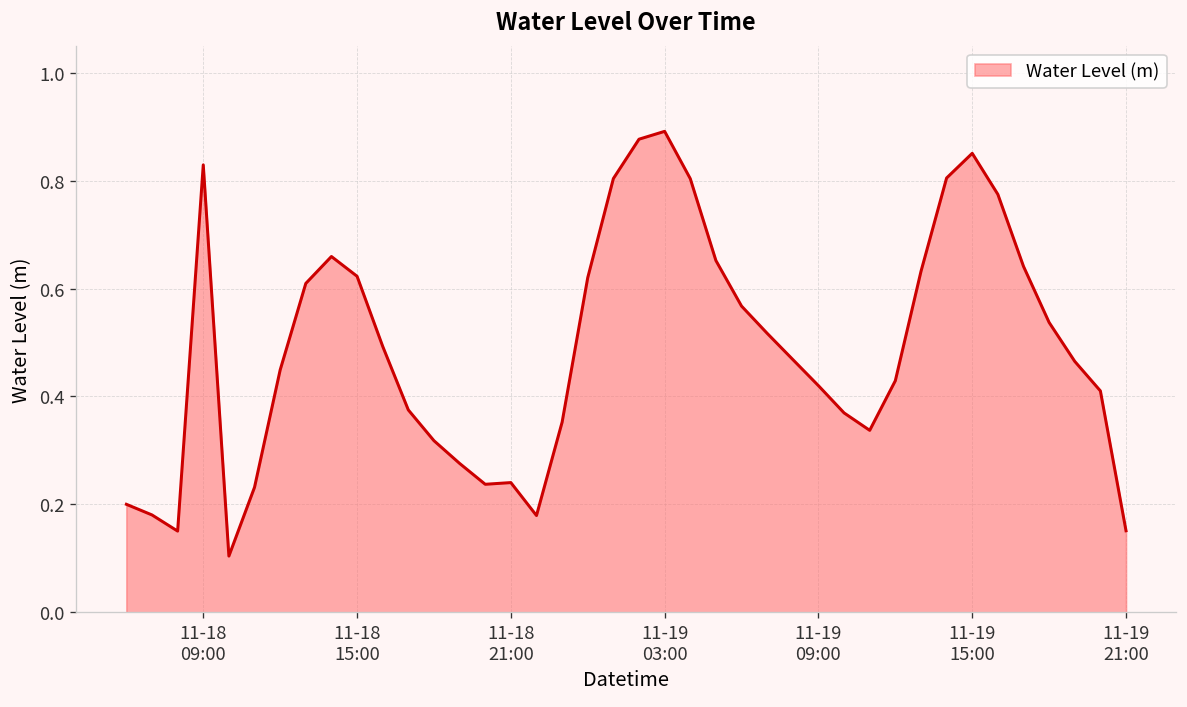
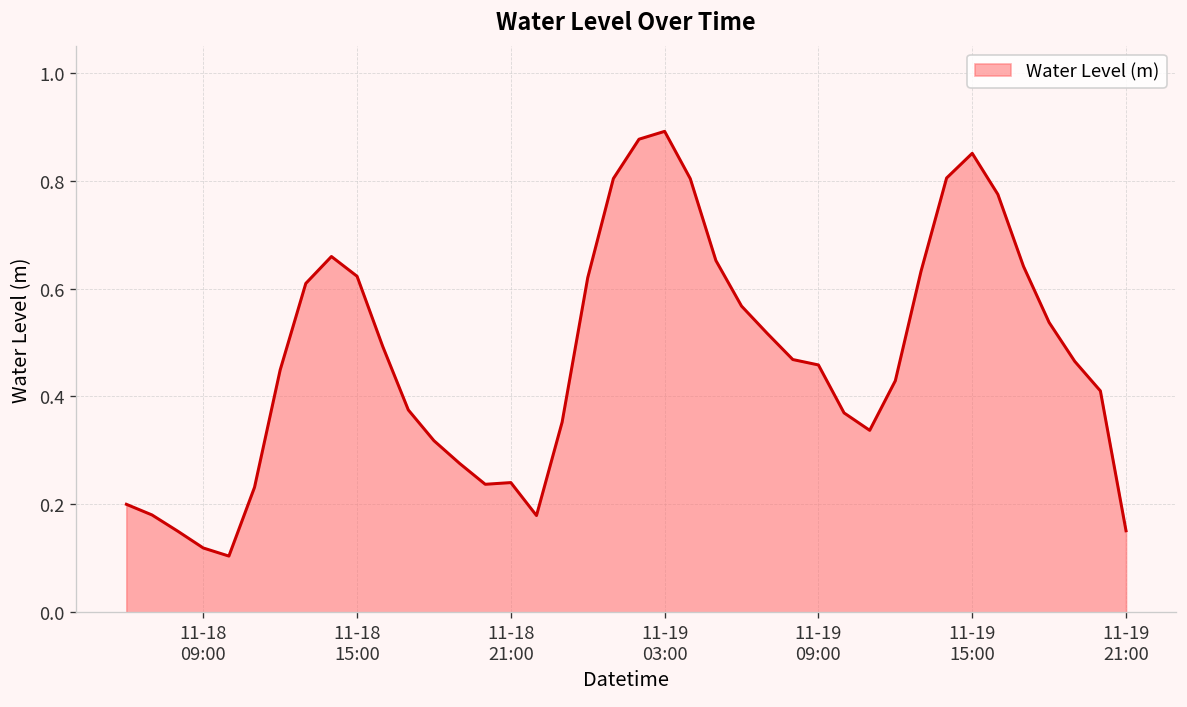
  {
-   "11-18 09:00": 0.83,
+   "11-18 09:00": 0.12,
    "11-18 15:00": 0.62,
    "11-18 21:00": 0.24,
    "11-19 03:00": 0.89,
-   "11-19 09:00": 0.42,
+   "11-19 09:00": 0.46,
    "11-19 15:00": 0.85,
    "11-19 21:00": 0.15
  }
